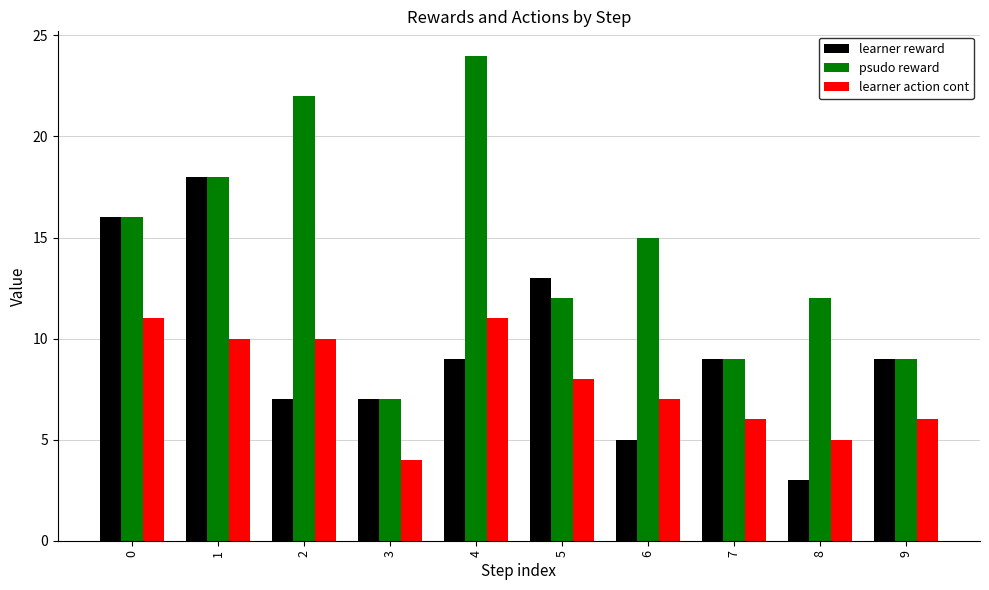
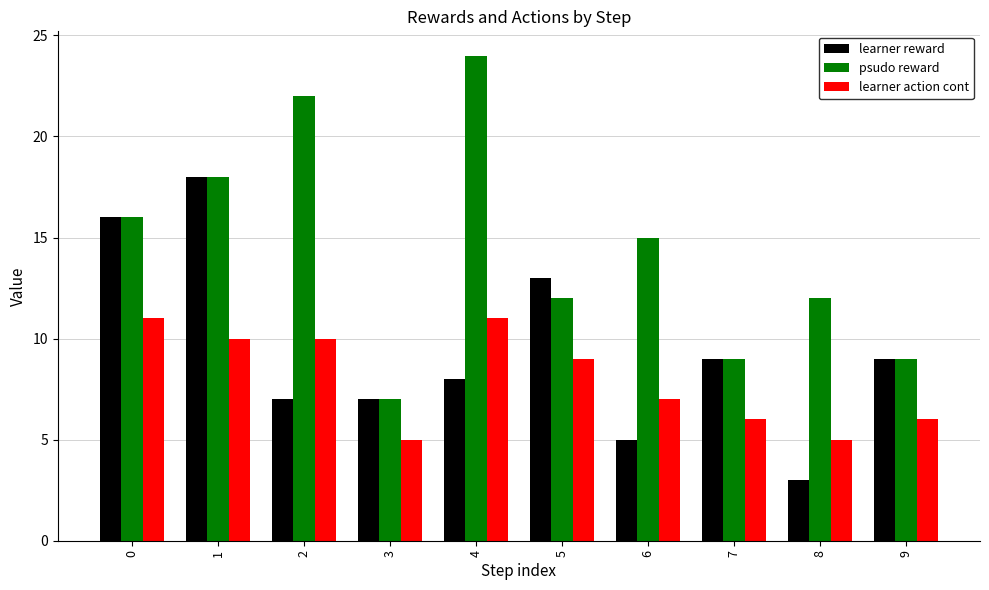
  {
    "learner reward": {
      "0": 16,
      "1": 18,
      "2": 7,
      "3": 7,
-     "4": 9,
+     "4": 8,
      "5": 13,
      "6": 5,
      "7": 9,
      "8": 3,
      "9": 9
    },
    "psudo reward": {
      "0": 16,
      "1": 18,
      "2": 22,
      "3": 7,
      "4": 24,
      "5": 12,
      "6": 15,
      "7": 9,
      "8": 12,
      "9": 9
    },
    "learner action cont": {
      "0": 11,
      "1": 10,
      "2": 10,
-     "3": 4,
+     "3": 5,
      "4": 11,
-     "5": 8,
+     "5": 9,
      "6": 7,
      "7": 6,
      "8": 5,
      "9": 6
    }
  }
